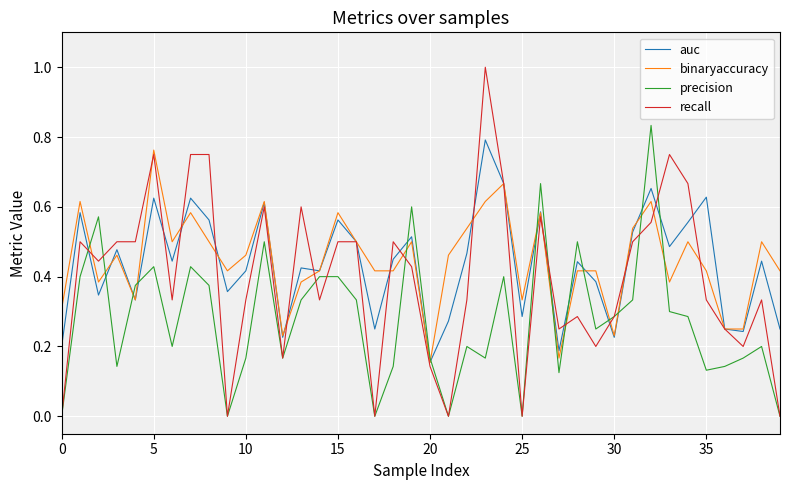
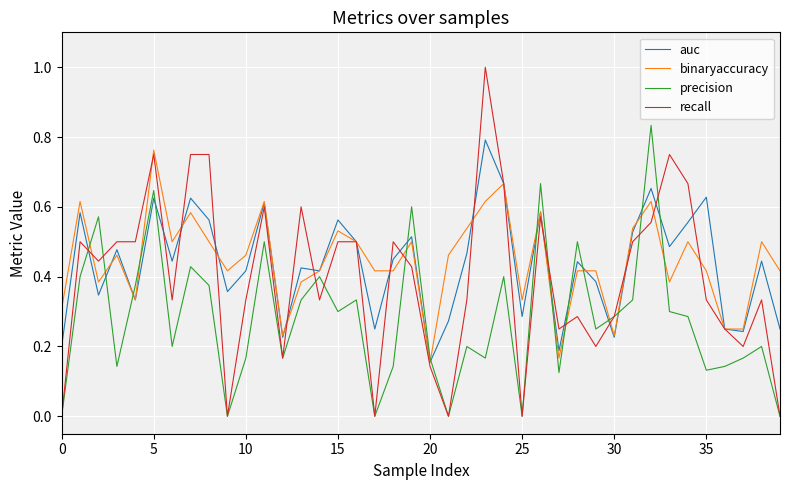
  {
    "auc": {
      "0": 0.20,
      "5": 0.63,
      "10": 0.42,
      "15": 0.56,
      "25": 0.29,
      "35": 0.63
    },
    "binaryaccuracy": {
      "0": 0.31,
      "5": 0.76,
      "10": 0.46,
-     "15": 0.58,
+     "15": 0.53,
      "25": 0.33,
      "35": 0.42
    },
    "precision": {
-     "5": 0.43,
+     "5": 0.65,
      "10": 0.17,
-     "15": 0.4,
+     "15": 0.3,
      "20": 0.17,
      "35": 0.13
    },
    "recall": {
      "5": 0.75,
      "10": 0.33,
      "15": 0.50,
      "20": 0.14,
      "35": 0.33
    }
  }
